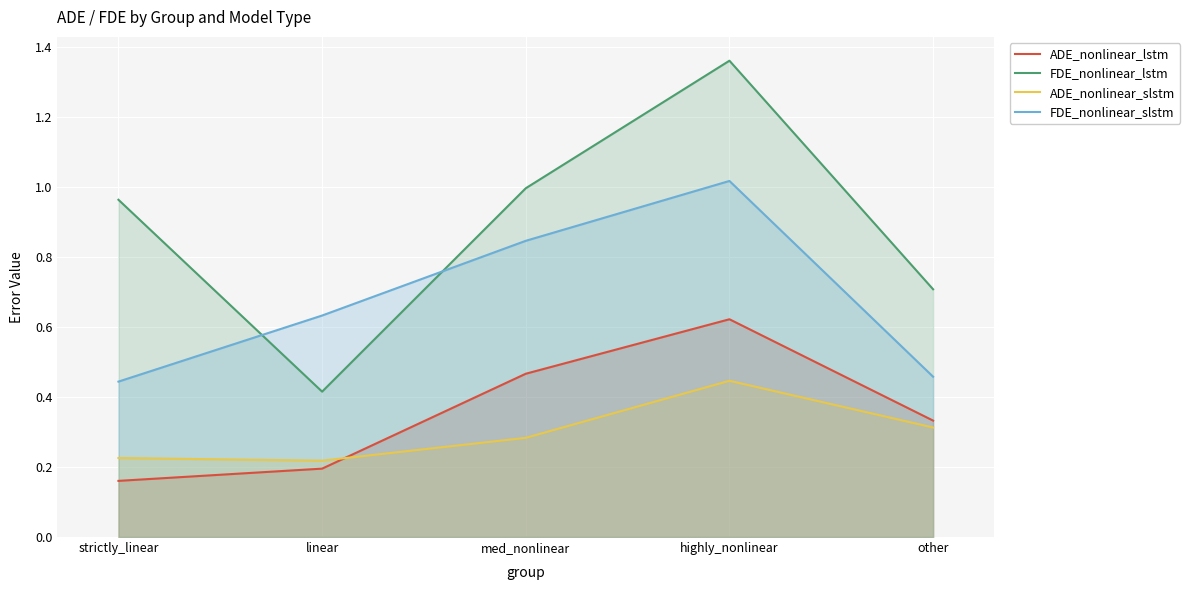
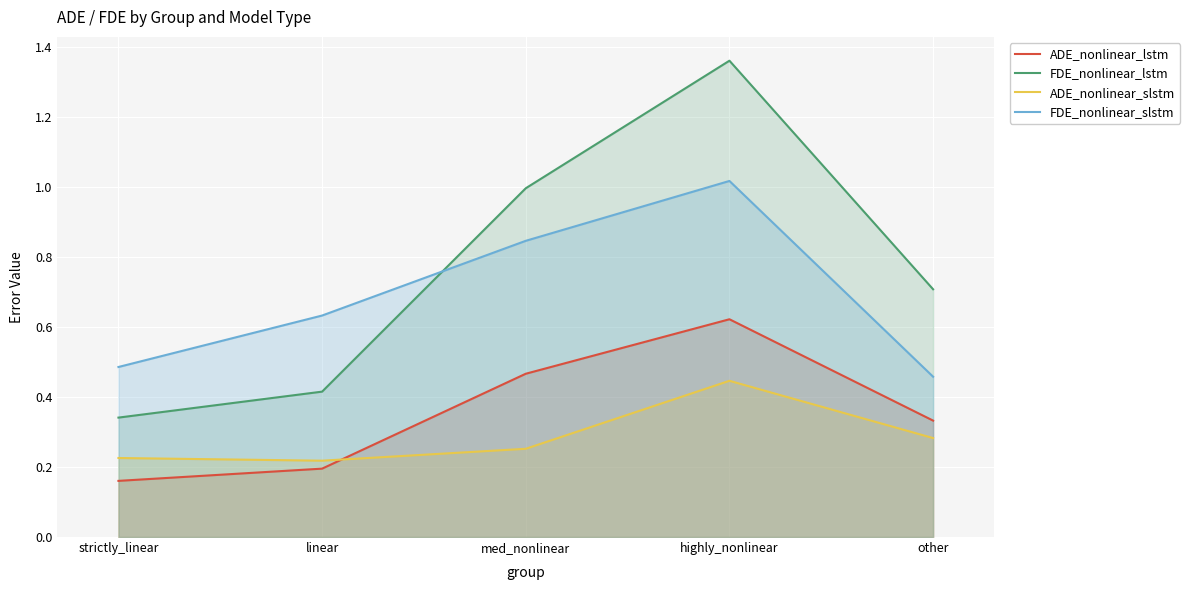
  {
    "ADE_nonlinear_lstm": {
      "strictly_linear": 0.16,
      "linear": 0.20,
      "med_nonlinear": 0.47,
      "highly_nonlinear": 0.62,
      "other": 0.33
    },
    "FDE_nonlinear_lstm": {
-     "strictly_linear": 0.96,
+     "strictly_linear": 0.34,
      "linear": 0.42,
      "med_nonlinear": 1.00,
      "highly_nonlinear": 1.36,
      "other": 0.71
    },
    "ADE_nonlinear_slstm": {
      "strictly_linear": 0.23,
      "linear": 0.22,
-     "med_nonlinear": 0.28,
+     "med_nonlinear": 0.25,
      "highly_nonlinear": 0.45,
-     "other": 0.31
+     "other": 0.28
    },
    "FDE_nonlinear_slstm": {
-     "strictly_linear": 0.44,
+     "strictly_linear": 0.49,
      "linear": 0.63,
      "med_nonlinear": 0.85,
      "highly_nonlinear": 1.02,
      "other": 0.46
    }
  }
